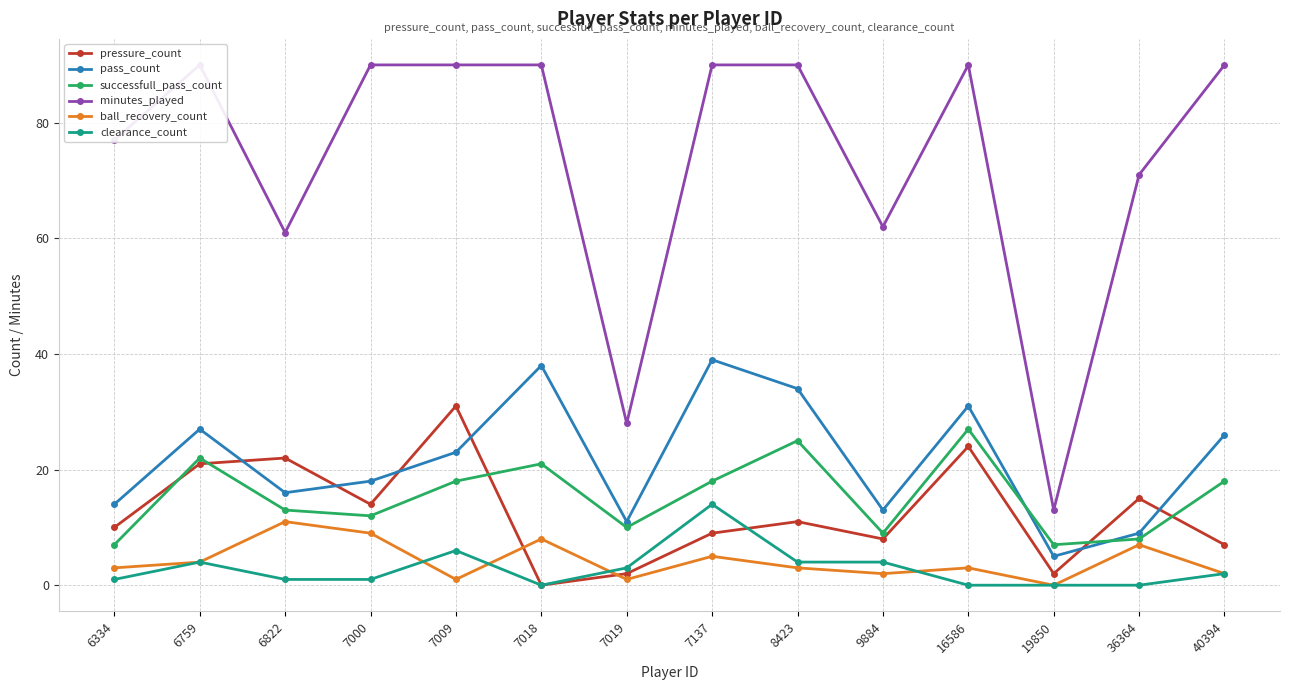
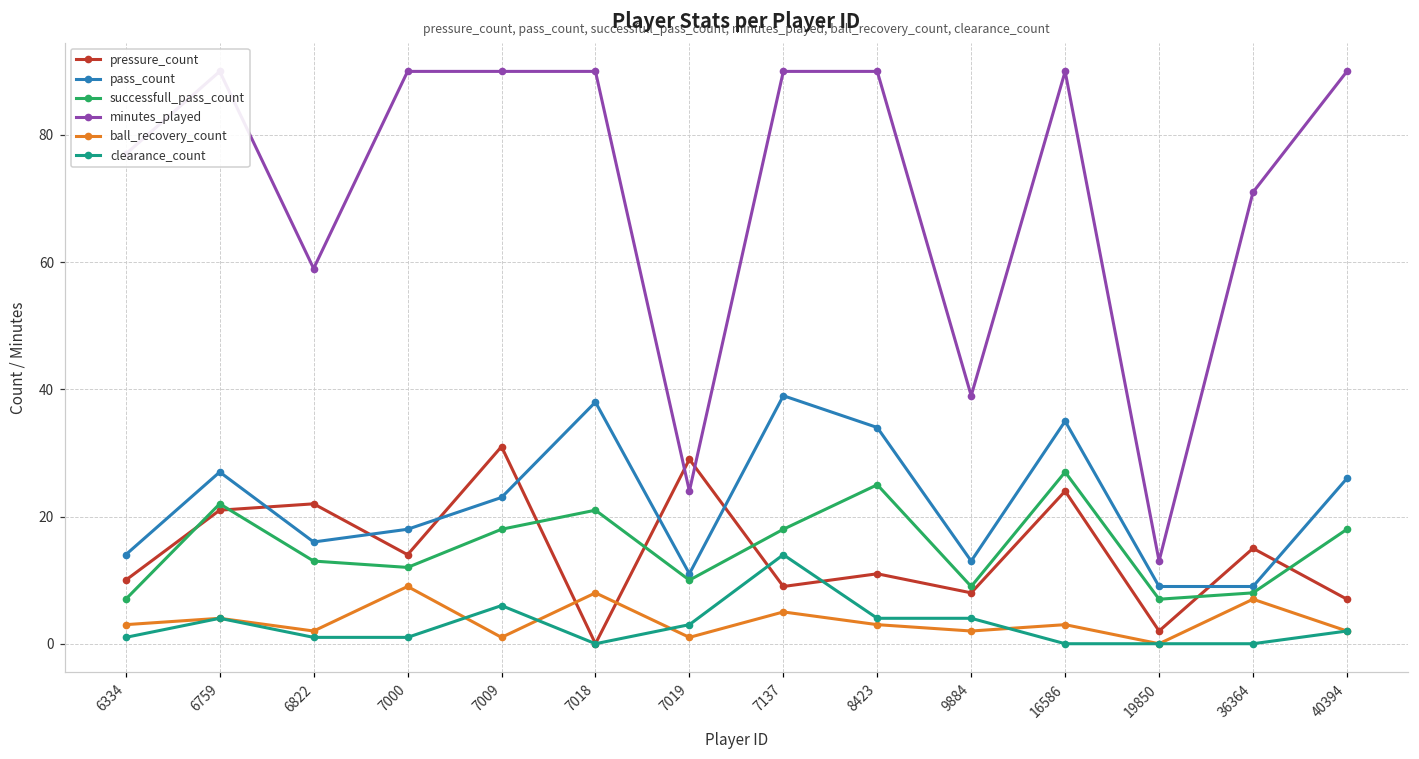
  {
    "pressure_count": {
      "6334": 10,
      "6759": 21,
      "6822": 22,
      "7000": 14,
      "7009": 31,
-     "7019": 2,
+     "7019": 29,
      "7137": 9,
      "8423": 11,
      "9884": 8,
      "16586": 24,
      "19850": 2,
      "36364": 15,
      "40394": 7
    },
    "pass_count": {
      "6334": 14,
      "6759": 27,
      "6822": 16,
      "7000": 18,
      "7009": 23,
      "7018": 38,
      "7019": 11,
      "7137": 39,
      "8423": 34,
      "9884": 13,
-     "16586": 31,
-     "19850": 5,
+     "16586": 35,
+     "19850": 9,
      "36364": 9,
      "40394": 26
    },
    "minutes_played": {
-     "6822": 61,
+     "6822": 59,
      "7000": 90,
      "7009": 90,
      "7018": 90,
-     "7019": 28,
+     "7019": 24,
      "7137": 90,
      "8423": 90,
-     "9884": 62,
+     "9884": 39,
      "16586": 90,
      "19850": 13,
      "36364": 71,
      "40394": 90
    },
    "ball_recovery_count": {
      "6334": 3,
-     "6822": 11,
+     "6822": 2,
      "7000": 9,
      "7009": 1,
      "7018": 8,
      "7019": 1,
      "7137": 5,
      "8423": 3,
      "9884": 2,
      "16586": 3,
      "36364": 7
    }
  }
